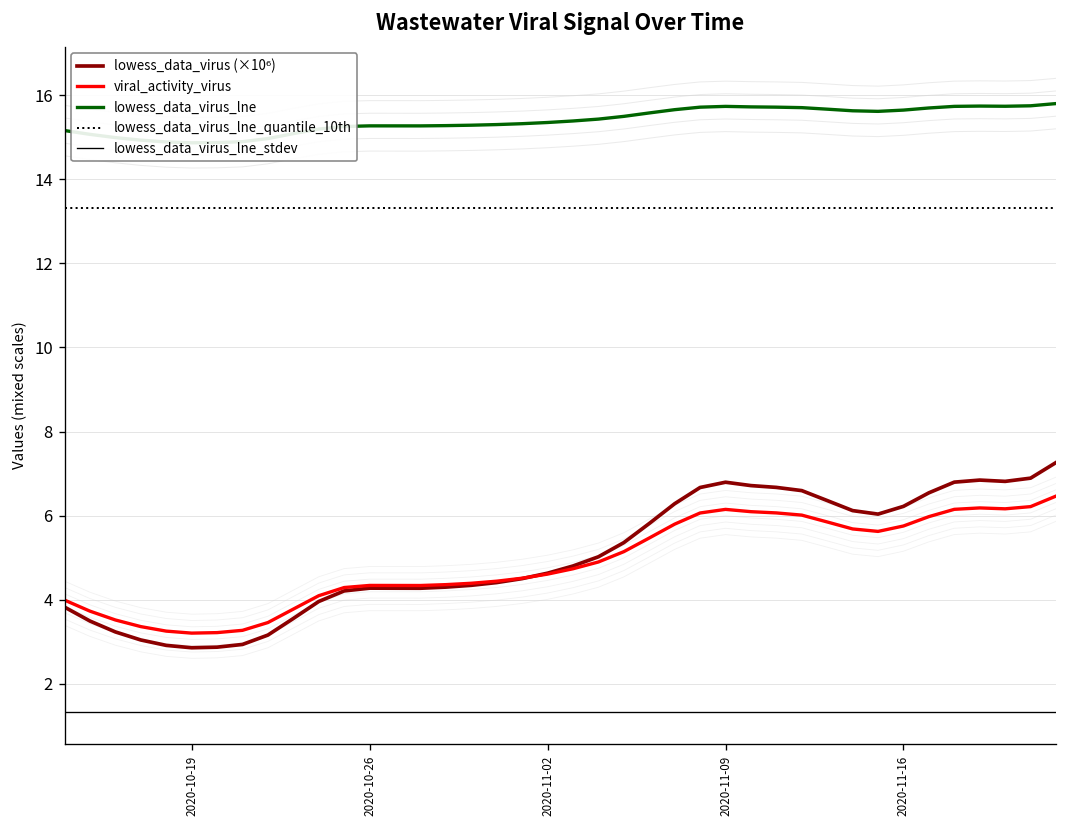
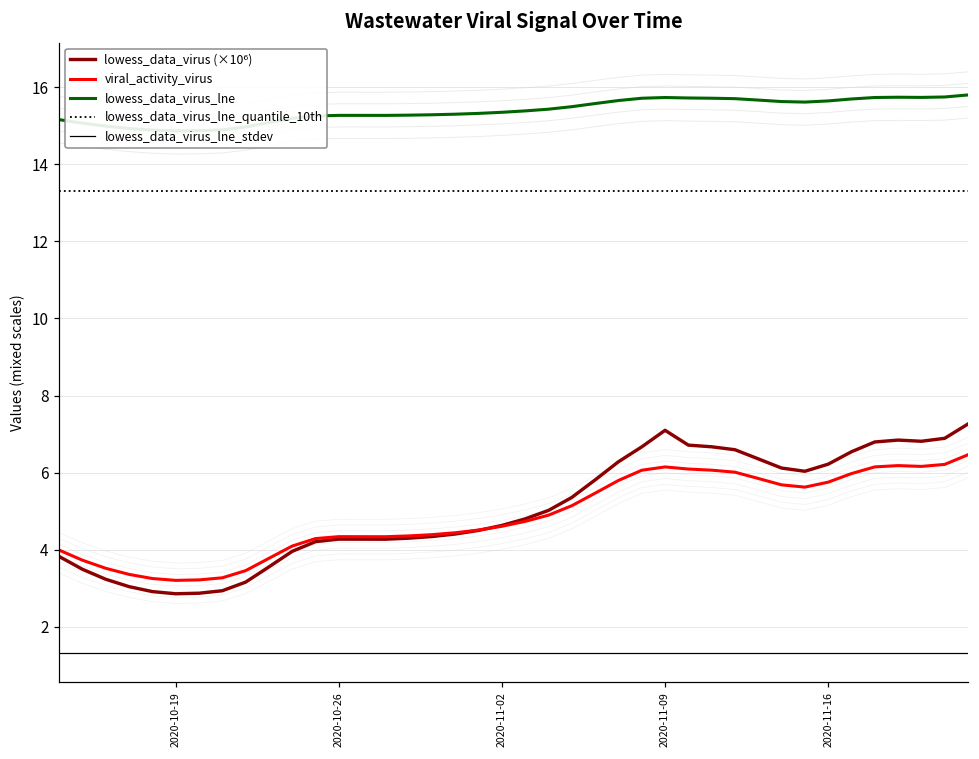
  {
    "lowess_data_virus_lne": {
      "2020-10-26": 15.3,
      "2020-11-02": 15.3,
      "2020-11-09": 15.7,
      "2020-11-16": 15.6
    },
    "viral_activity_virus": {
      "2020-10-19": 3.2,
      "2020-11-09": 6.1,
      "2020-11-16": 5.8
    },
    "lowess_data_virus (×10⁶)": {
-     "2020-11-09": 6.8
+     "2020-11-09": 7.1
    }
  }
